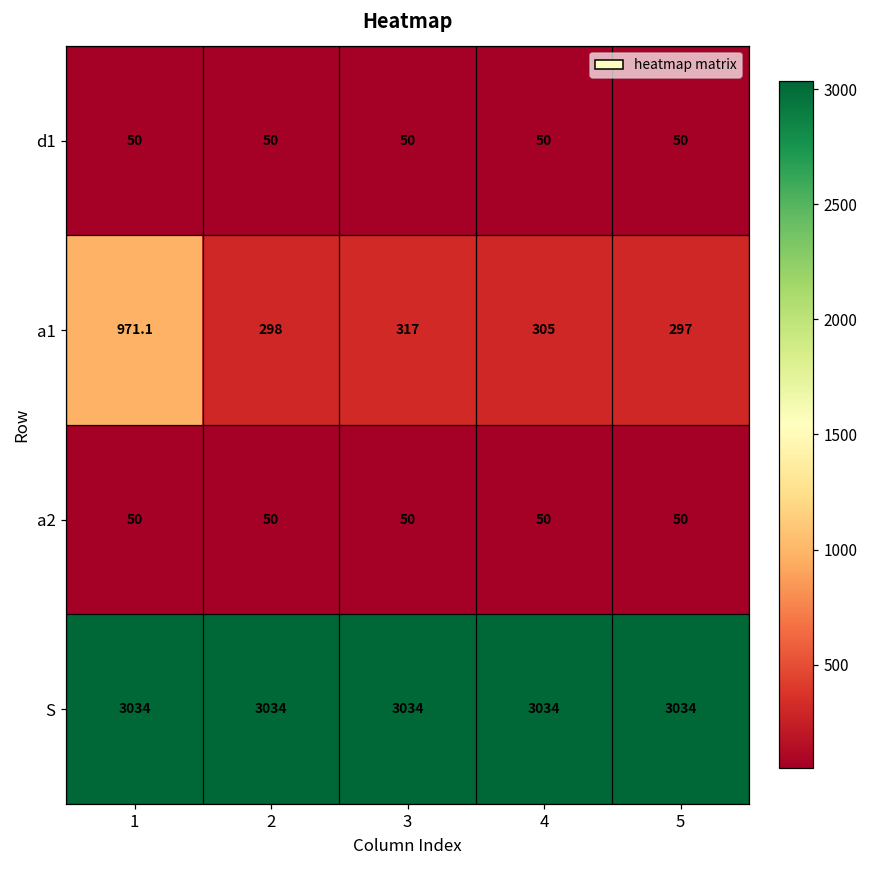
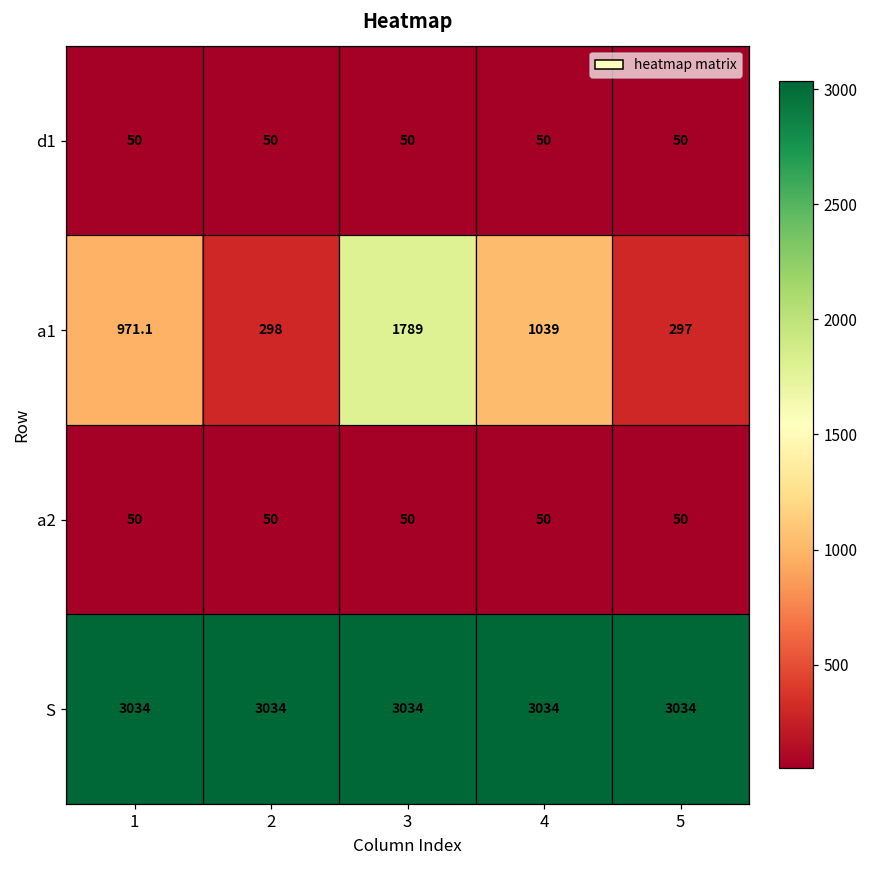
  {
    "d1": {
      "1": 50,
      "2": 50,
      "3": 50,
      "4": 50,
      "5": 50
    },
    "a1": {
      "1": 971.1,
      "2": 298,
-     "3": 317,
-     "4": 305,
+     "3": 1789,
+     "4": 1039,
      "5": 297
    },
    "a2": {
      "1": 50,
      "2": 50,
      "3": 50,
      "4": 50,
      "5": 50
    },
    "S": {
      "1": 3034,
      "2": 3034,
      "3": 3034,
      "4": 3034,
      "5": 3034
    }
  }
